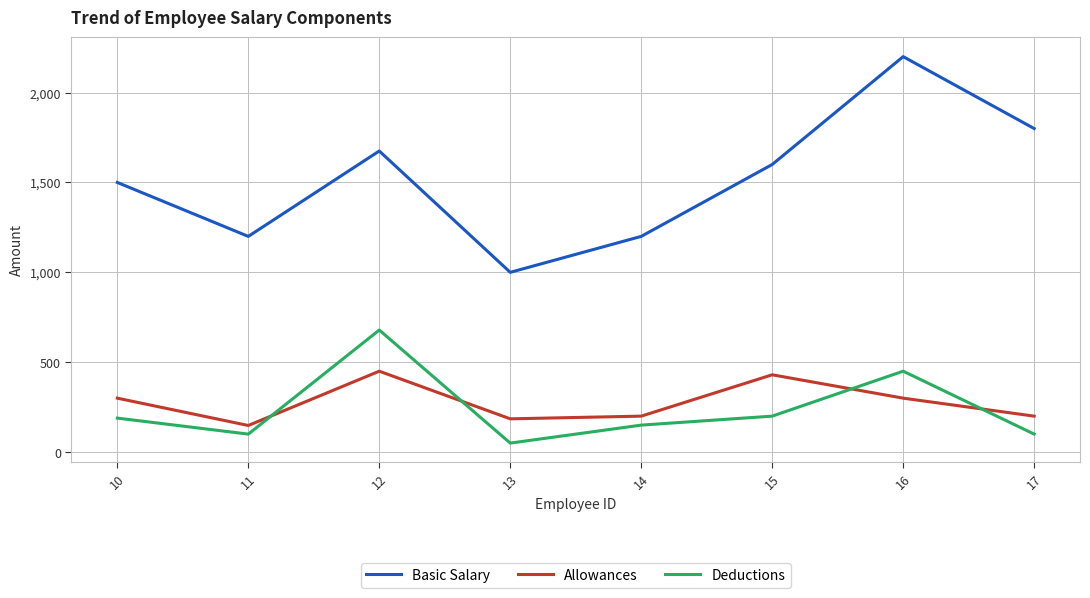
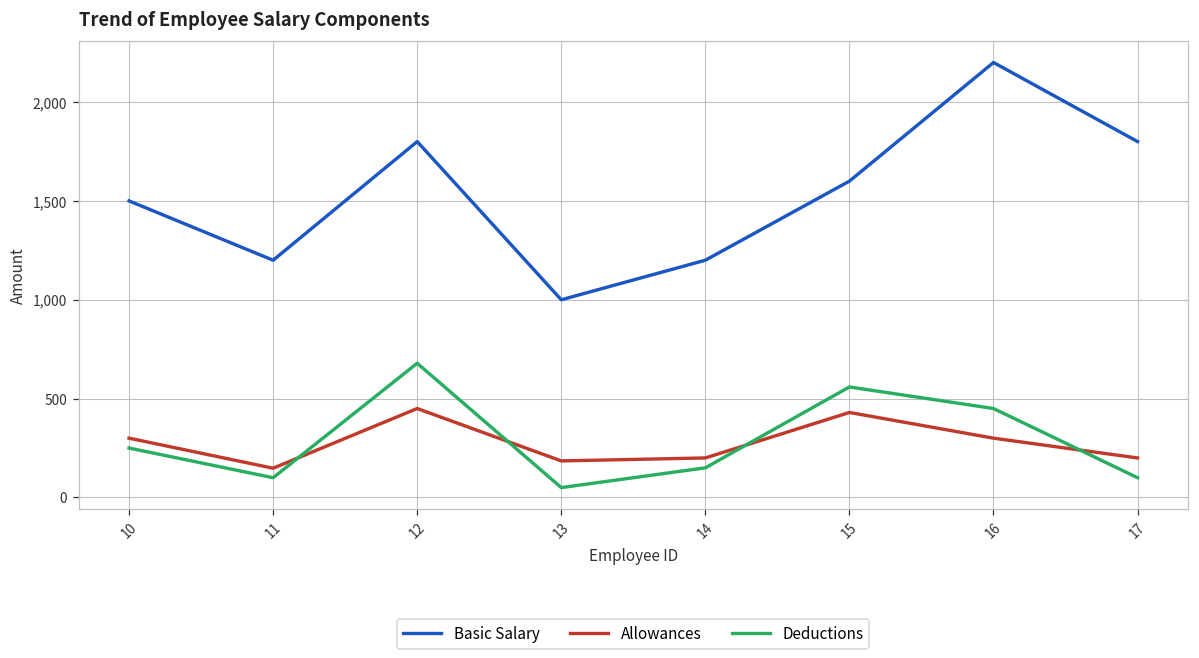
  {
    "Basic Salary": {
      "10": "1,500",
      "11": "1,200",
-     "12": "1,680",
+     "12": "1,800",
      "13": "1,000",
      "14": "1,200",
      "15": "1,600",
      "16": "2,200",
      "17": "1,800"
    },
    "Allowances": {
      "10": "300",
      "11": "150",
      "12": "450",
      "13": "190",
      "14": "200",
      "15": "430",
      "16": "300",
      "17": "200"
    },
    "Deductions": {
-     "10": "190",
+     "10": "250",
      "11": "100",
      "12": "680",
      "13": "50",
      "14": "150",
-     "15": "200",
+     "15": "560",
      "16": "450",
      "17": "100"
    }
  }
